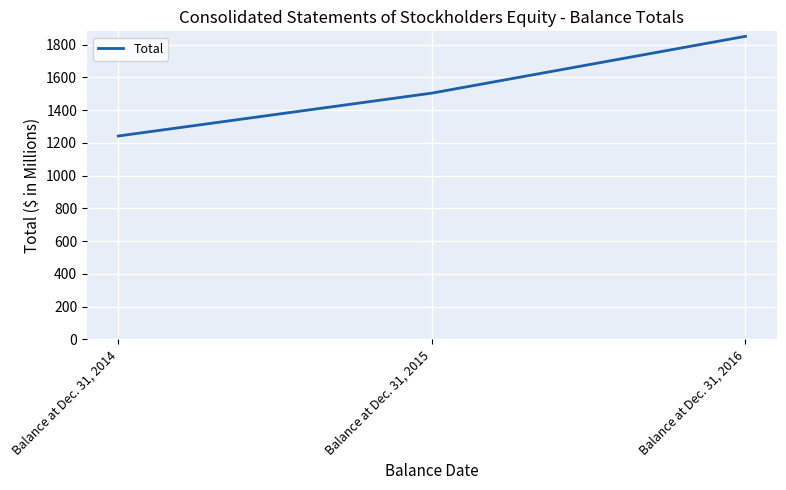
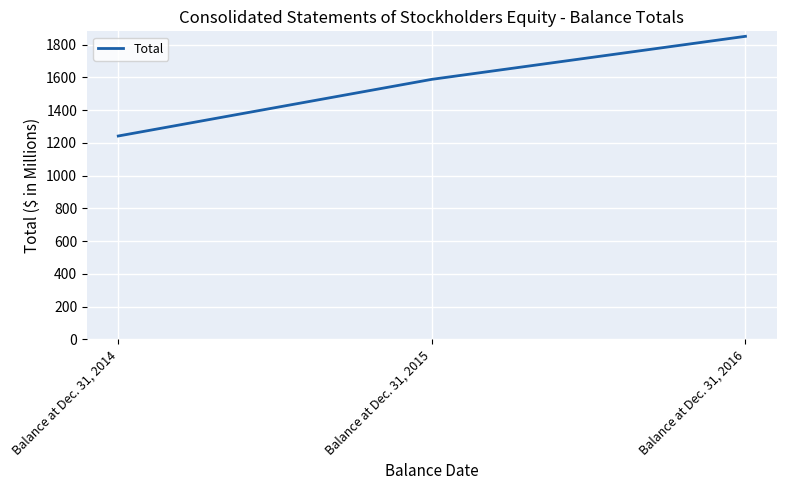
  {
    "Balance at Dec. 31, 2014": 1240,
-   "Balance at Dec. 31, 2015": 1500,
+   "Balance at Dec. 31, 2015": 1590,
    "Balance at Dec. 31, 2016": 1850
  }
